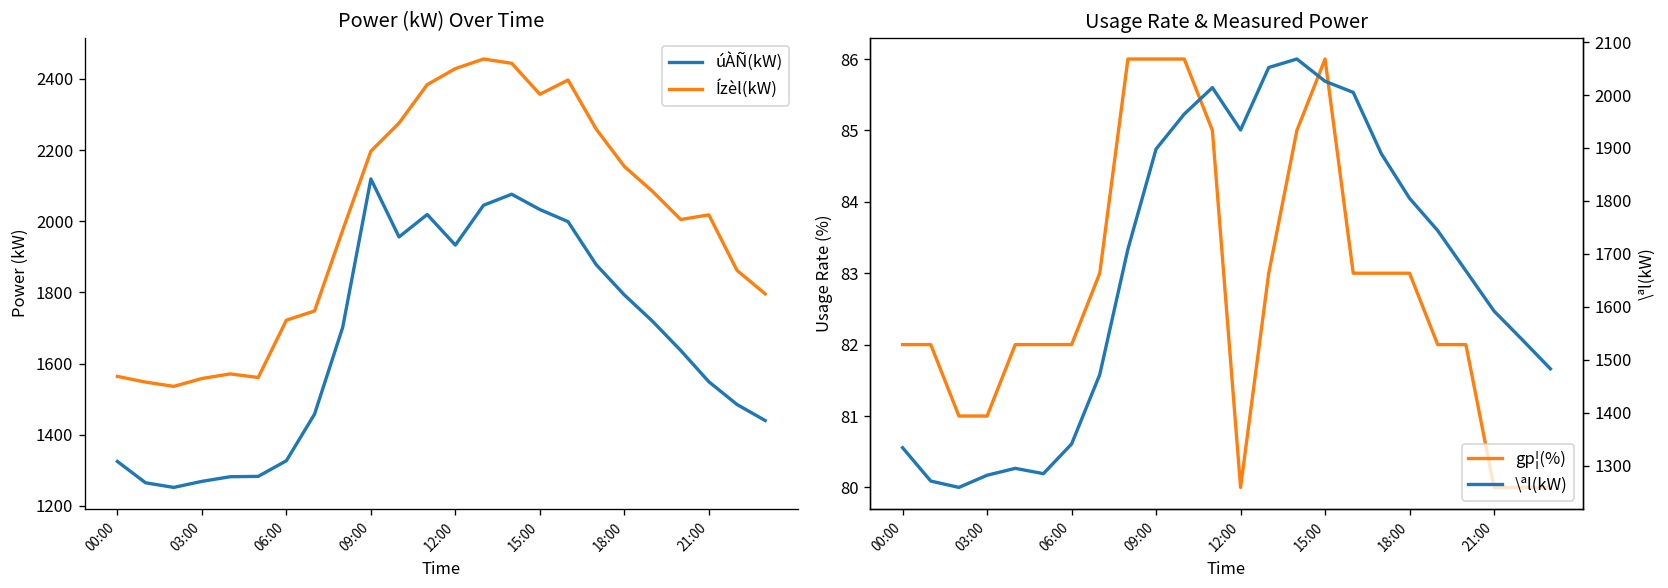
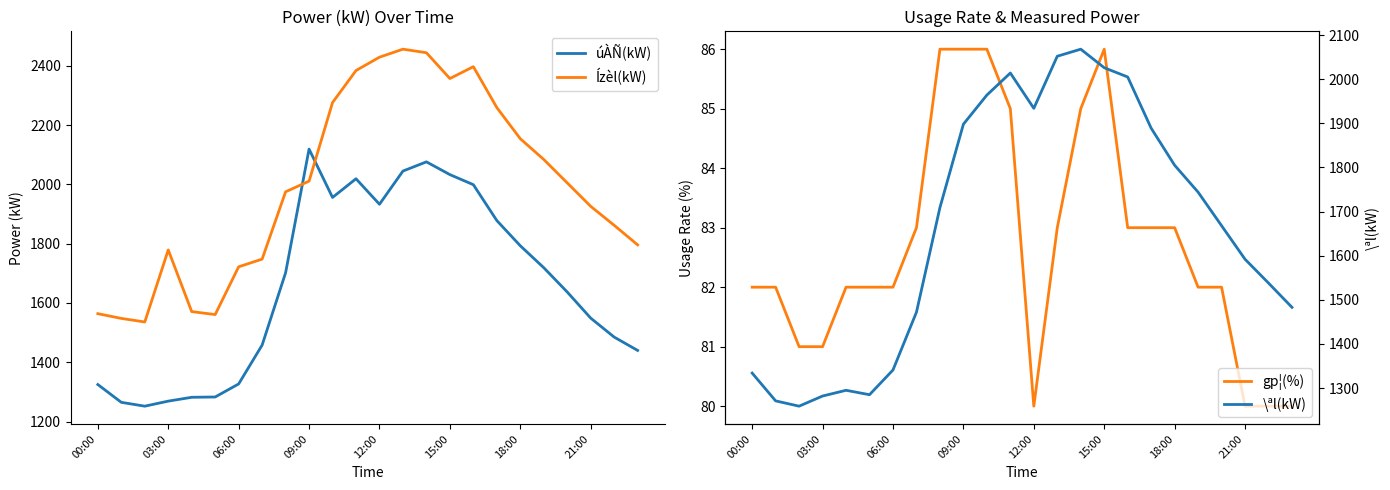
  {
    "Power (kW) Over Time": {
      "úÀÑ(kW)": {
        "00:00": 1330,
        "03:00": 1270,
        "06:00": 1330,
        "09:00": 2120,
        "12:00": 1930,
        "15:00": 2030,
        "18:00": 1790,
        "21:00": 1550
      },
      "Ízèl(kW)": {
        "00:00": 1560,
-       "03:00": 1560,
+       "03:00": 1780,
        "06:00": 1720,
-       "09:00": 2200,
+       "09:00": 2010,
        "12:00": 2430,
        "15:00": 2360,
        "18:00": 2150,
-       "21:00": 2020
+       "21:00": 1930
      }
    }
  }
